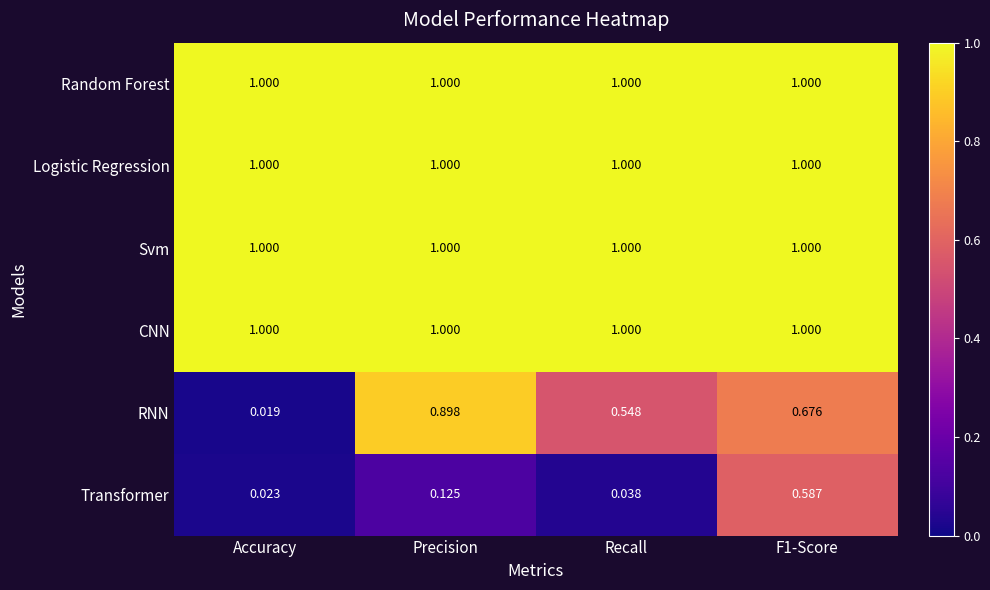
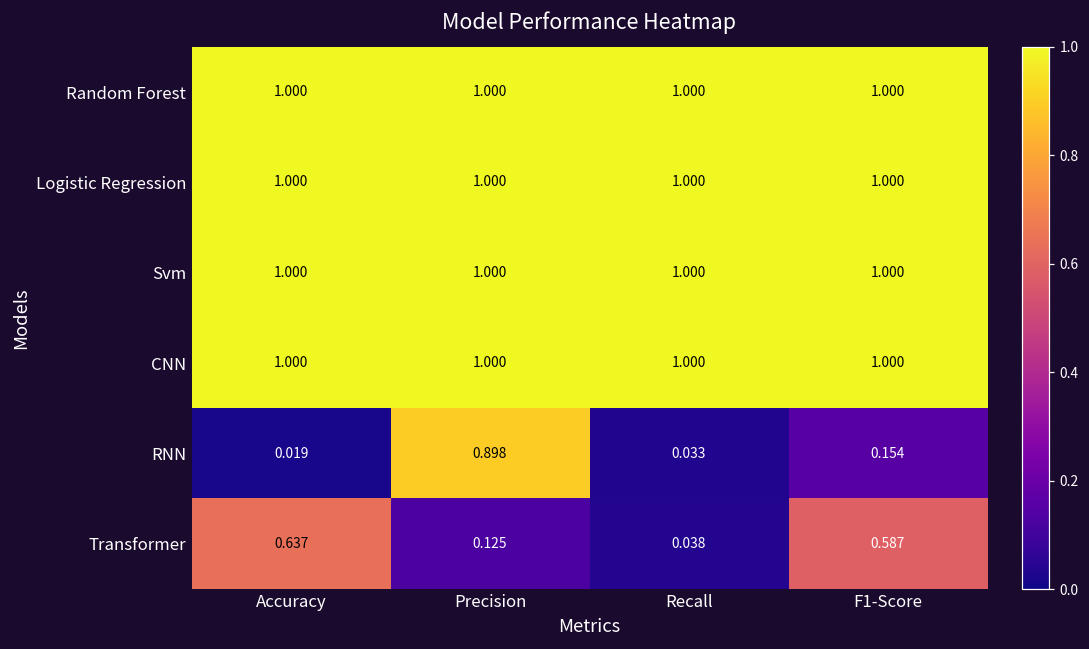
  {
    "Random Forest": {
      "Accuracy": 1.000,
      "Precision": 1.000,
      "Recall": 1.000,
      "F1-Score": 1.000
    },
    "Logistic Regression": {
      "Accuracy": 1.000,
      "Precision": 1.000,
      "Recall": 1.000,
      "F1-Score": 1.000
    },
    "Svm": {
      "Accuracy": 1.000,
      "Precision": 1.000,
      "Recall": 1.000,
      "F1-Score": 1.000
    },
    "CNN": {
      "Accuracy": 1.000,
      "Precision": 1.000,
      "Recall": 1.000,
      "F1-Score": 1.000
    },
    "RNN": {
      "Accuracy": 0.019,
      "Precision": 0.898,
-     "Recall": 0.548,
-     "F1-Score": 0.676
+     "Recall": 0.033,
+     "F1-Score": 0.154
    },
    "Transformer": {
-     "Accuracy": 0.023,
+     "Accuracy": 0.637,
      "Precision": 0.125,
      "Recall": 0.038,
      "F1-Score": 0.587
    }
  }
